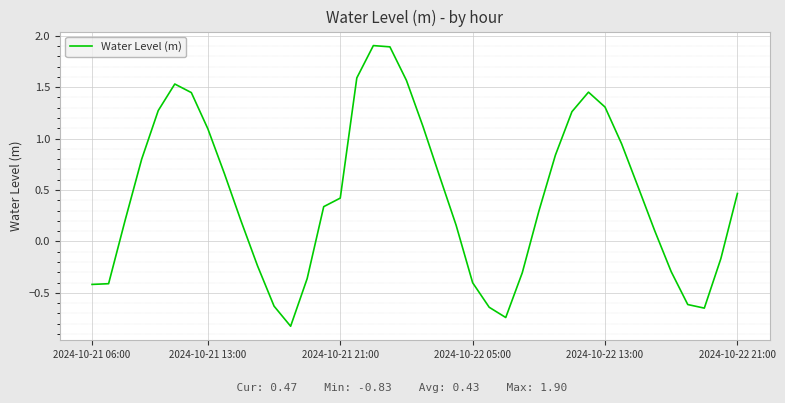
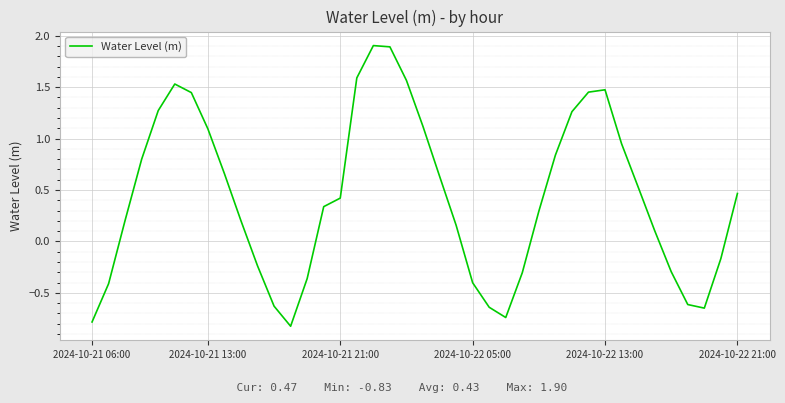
  {
-   "2024-10-21 06:00": -0.42,
+   "2024-10-21 06:00": -0.78,
    "2024-10-21 13:00": 1.09,
    "2024-10-21 21:00": 0.42,
    "2024-10-22 05:00": -0.40,
-   "2024-10-22 13:00": 1.31,
+   "2024-10-22 13:00": 1.47,
    "2024-10-22 21:00": 0.47
  }
